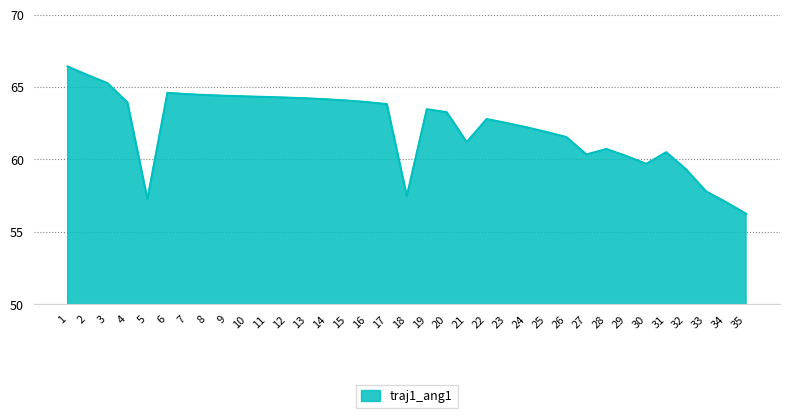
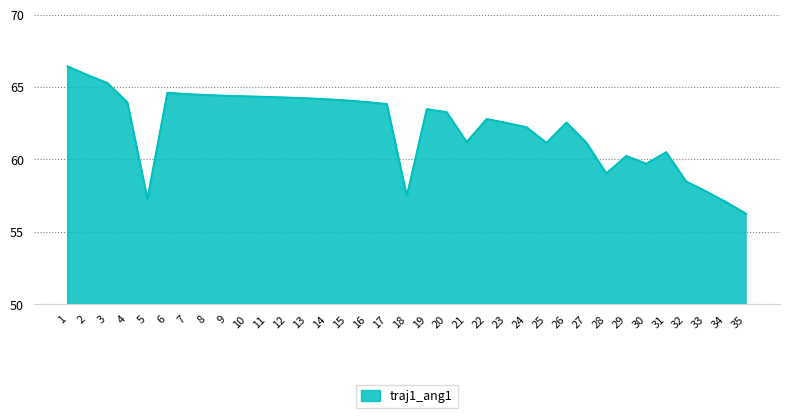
  {
    "1": 66.4,
    "2": 65.8,
    "3": 65.3,
    "4": 63.9,
    "5": 57.3,
    "6": 64.6,
    "7": 64.5,
    "8": 64.4,
    "9": 64.4,
    "10": 64.4,
    "11": 64.3,
    "12": 64.3,
    "13": 64.2,
    "14": 64.1,
    "15": 64.1,
    "16": 64.0,
    "17": 63.8,
    "18": 57.5,
    "19": 63.5,
    "20": 63.3,
    "21": 61.2,
    "22": 62.8,
    "23": 62.5,
    "24": 62.2,
-   "25": 61.9,
-   "26": 61.5,
-   "27": 60.3,
-   "28": 60.7,
+   "25": 61.1,
+   "26": 62.5,
+   "27": 61.2,
+   "28": 59.0,
    "29": 60.2,
    "30": 59.7,
    "31": 60.5,
-   "32": 59.3,
+   "32": 58.5,
    "33": 57.8,
    "34": 57.0,
    "35": 56.2
  }
